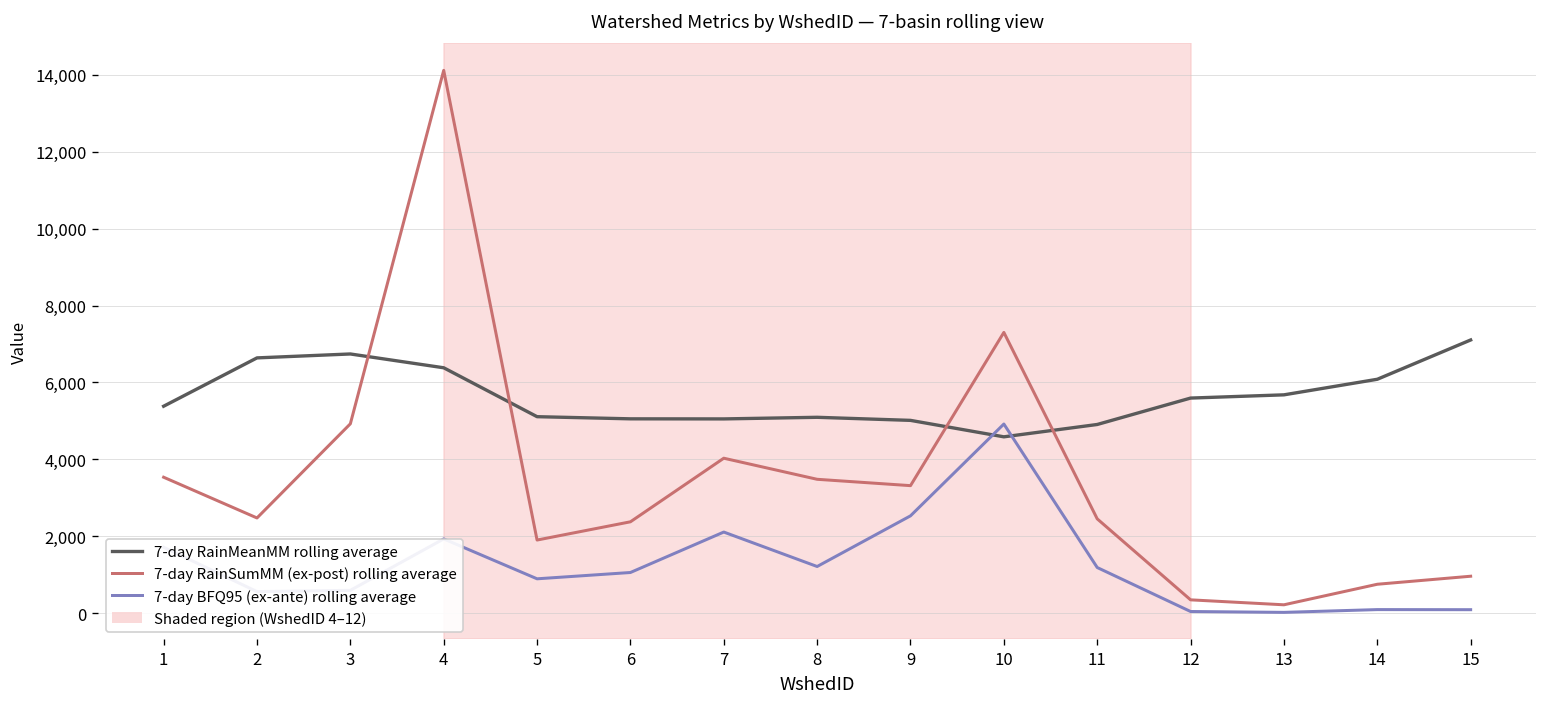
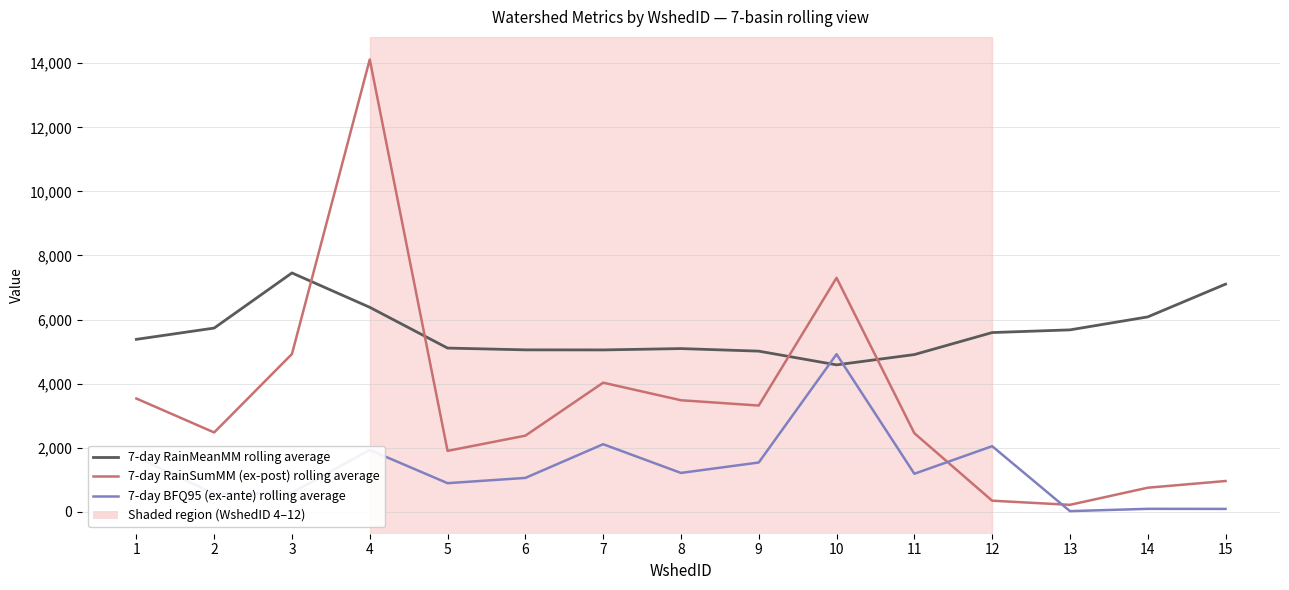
  {
    "7-day RainMeanMM rolling average": {
      "1": "5,400",
-     "2": "6,600",
-     "3": "6,700",
+     "2": "5,700",
+     "3": "7,500",
      "4": "6,400",
      "5": "5,100",
      "6": "5,100",
      "7": "5,100",
      "8": "5,100",
      "9": "5,000",
      "10": "4,600",
      "11": "4,900",
      "12": "5,600",
      "13": "5,700",
      "14": "6,100",
      "15": "7,100"
    },
    "7-day RainSumMM (ex-post) rolling average": {
      "1": "3,500",
      "2": "2,500",
      "3": "4,900",
      "4": "14,100",
      "5": "1,900",
      "6": "2,400",
      "7": "4,000",
      "8": "3,500",
      "9": "3,300",
      "10": "7,300",
      "11": "2,500",
      "12": "300",
      "13": "200",
      "14": "800",
      "15": "1,000"
    },
    "7-day BFQ95 (ex-ante) rolling average": {
      "5": "900",
      "6": "1,100",
      "7": "2,100",
      "8": "1,200",
-     "9": "2,500",
+     "9": "1,500",
      "10": "4,900",
      "11": "1,200",
-     "12": "0",
+     "12": "2,000",
      "13": "0",
      "14": "100",
      "15": "100"
    }
  }
